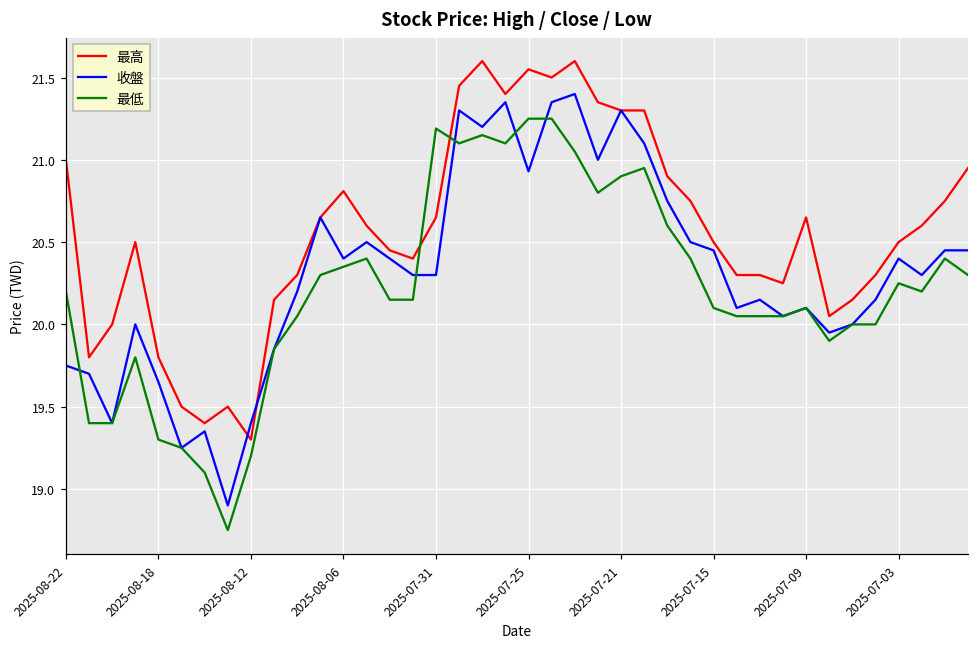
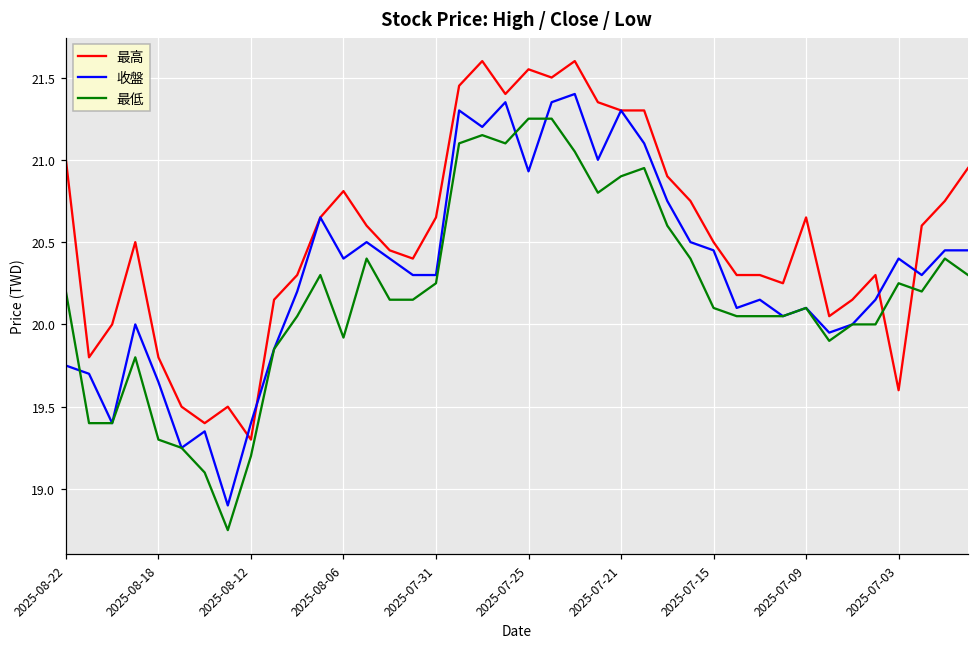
  {
    "最高": {
      "2025-08-22": 21.0,
      "2025-08-18": 19.8,
      "2025-08-12": 19.3,
      "2025-08-06": 20.8,
      "2025-07-31": 20.65,
      "2025-07-25": 21.55,
      "2025-07-15": 20.5,
      "2025-07-09": 20.65,
-     "2025-07-03": 20.5
+     "2025-07-03": 19.6
    },
    "收盤": {
      "2025-08-22": 19.75,
      "2025-08-18": 19.65,
      "2025-08-12": 19.40,
      "2025-08-06": 20.40,
      "2025-07-31": 20.30,
      "2025-07-25": 20.93,
      "2025-07-15": 20.45,
      "2025-07-03": 20.40
    },
    "最低": {
      "2025-08-22": 20.20,
      "2025-08-18": 19.30,
      "2025-08-12": 19.20,
-     "2025-08-06": 20.35,
-     "2025-07-31": 21.19,
+     "2025-08-06": 19.92,
+     "2025-07-31": 20.25,
      "2025-07-25": 21.25,
      "2025-07-21": 20.90,
      "2025-07-15": 20.10,
      "2025-07-03": 20.25
    }
  }
